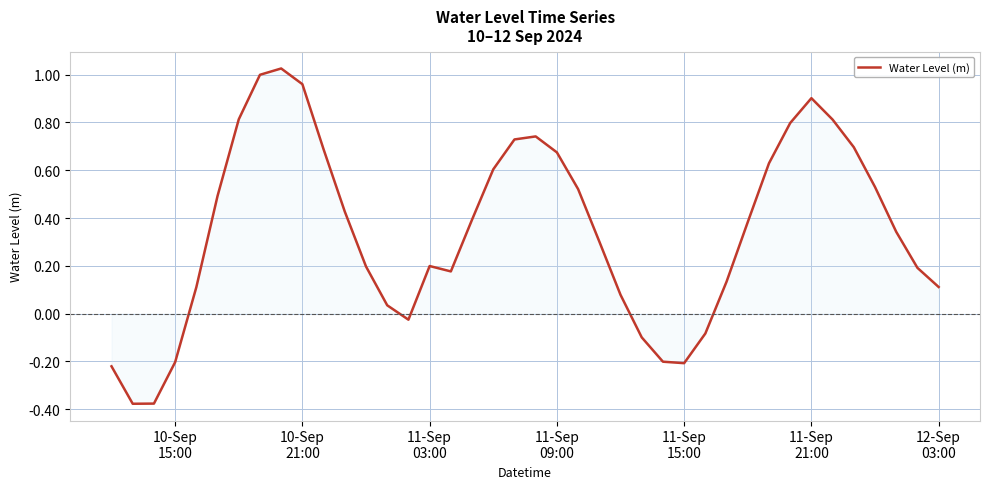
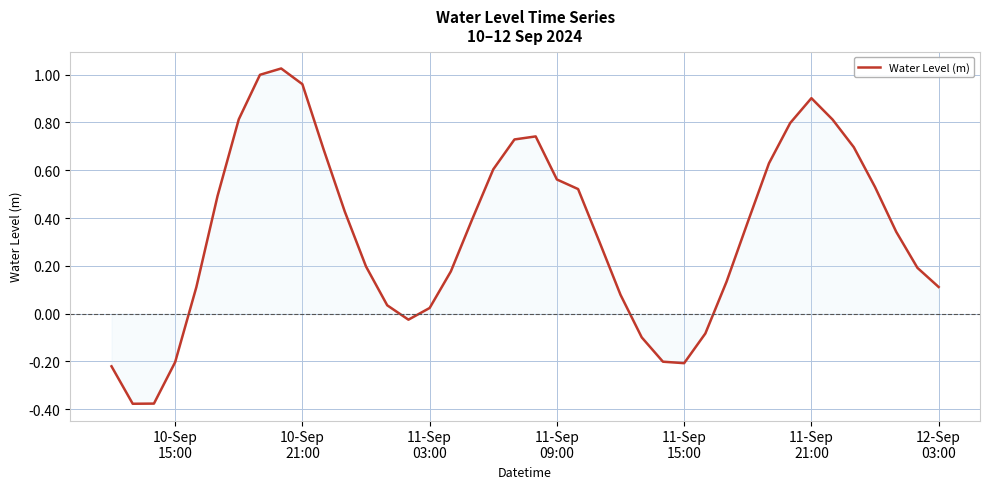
  {
    "Water Level (m)": {
      "10-Sep 15:00": -0.20,
-     "11-Sep 03:00": 0.20,
-     "11-Sep 09:00": 0.67,
+     "11-Sep 03:00": 0.02,
+     "11-Sep 09:00": 0.56,
      "11-Sep 15:00": -0.21
    }
  }
